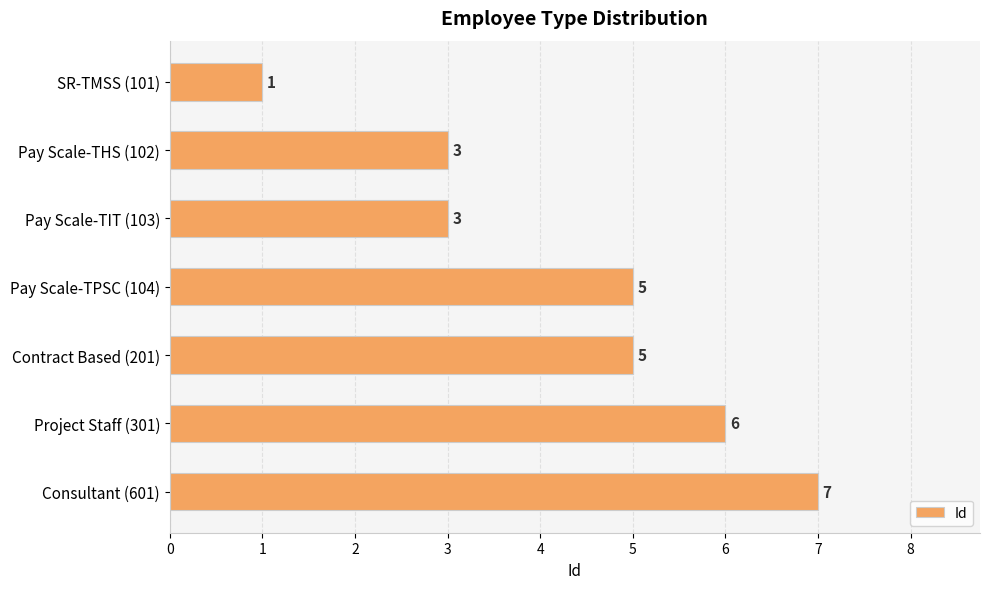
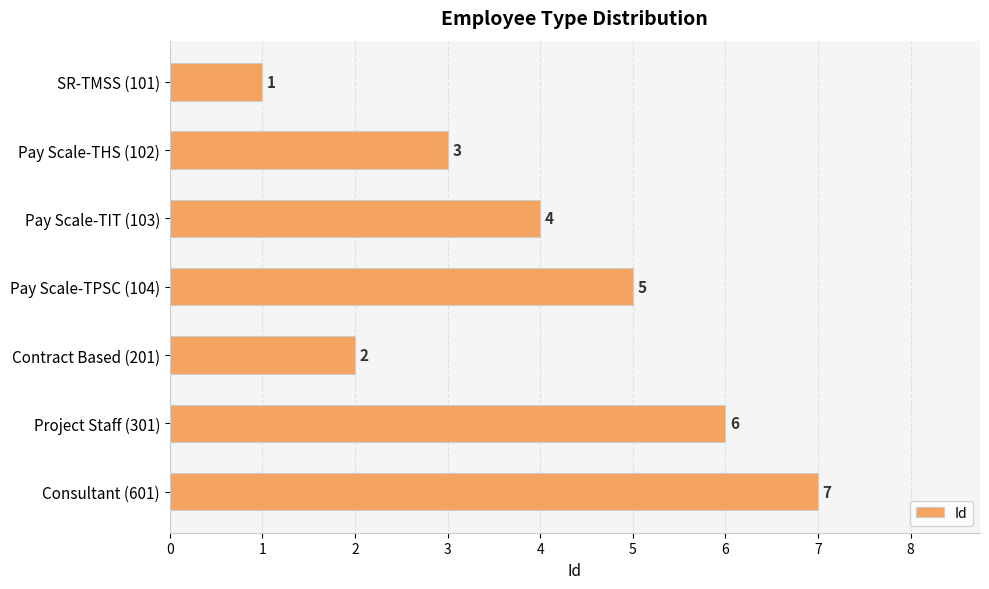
  {
    "SR-TMSS (101)": 1,
    "Pay Scale-THS (102)": 3,
-   "Pay Scale-TIT (103)": 3,
+   "Pay Scale-TIT (103)": 4,
    "Pay Scale-TPSC (104)": 5,
-   "Contract Based (201)": 5,
+   "Contract Based (201)": 2,
    "Project Staff (301)": 6,
    "Consultant (601)": 7
  }
